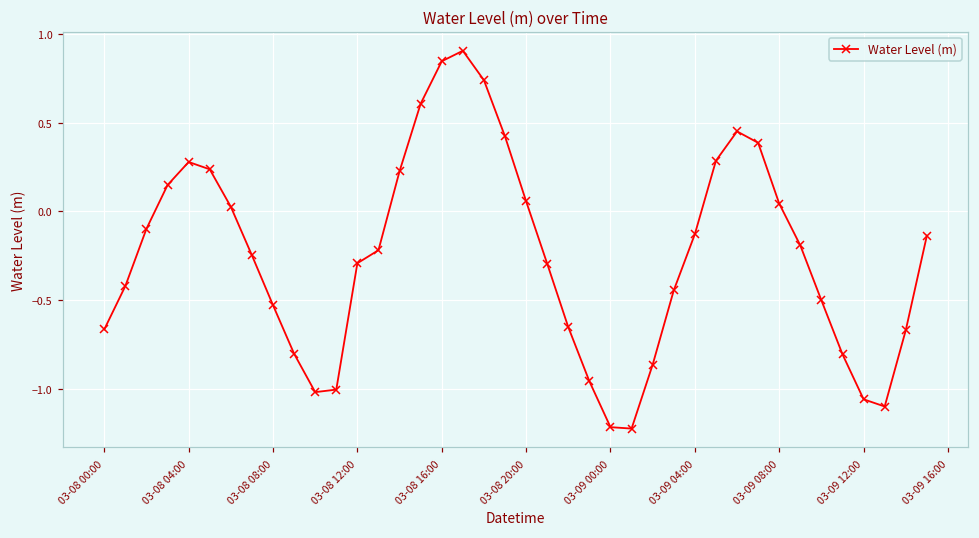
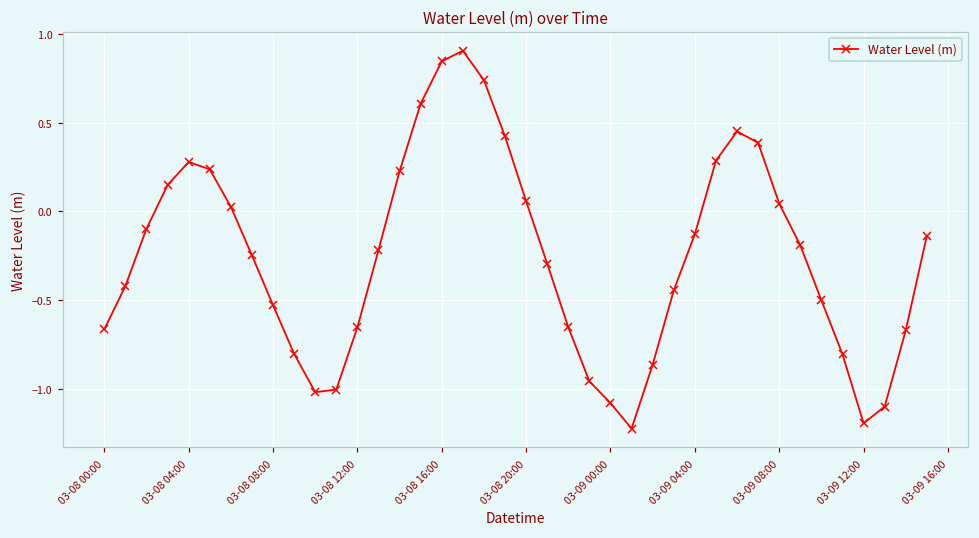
  {
    "03-08 00:00": -0.66,
    "03-08 04:00": 0.28,
    "03-08 08:00": -0.53,
-   "03-08 12:00": -0.29,
+   "03-08 12:00": -0.65,
    "03-08 16:00": 0.85,
    "03-08 20:00": 0.06,
-   "03-09 00:00": -1.21,
+   "03-09 00:00": -1.08,
    "03-09 04:00": -0.13,
    "03-09 08:00": 0.04,
-   "03-09 12:00": -1.06
+   "03-09 12:00": -1.19
  }
